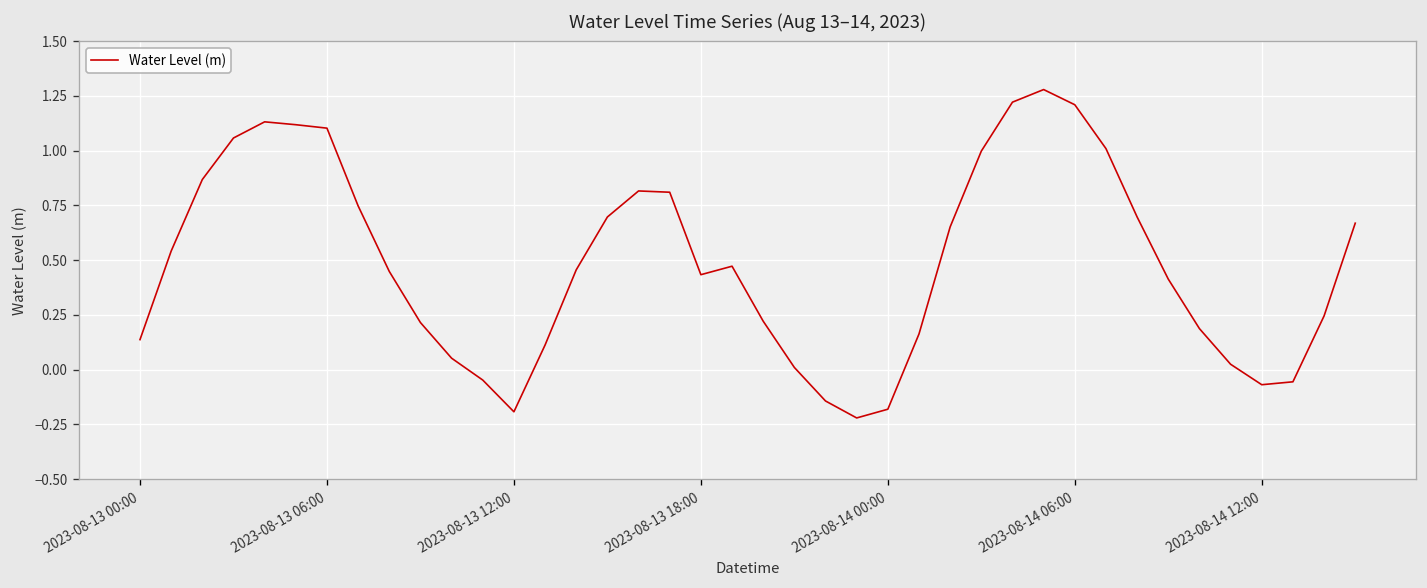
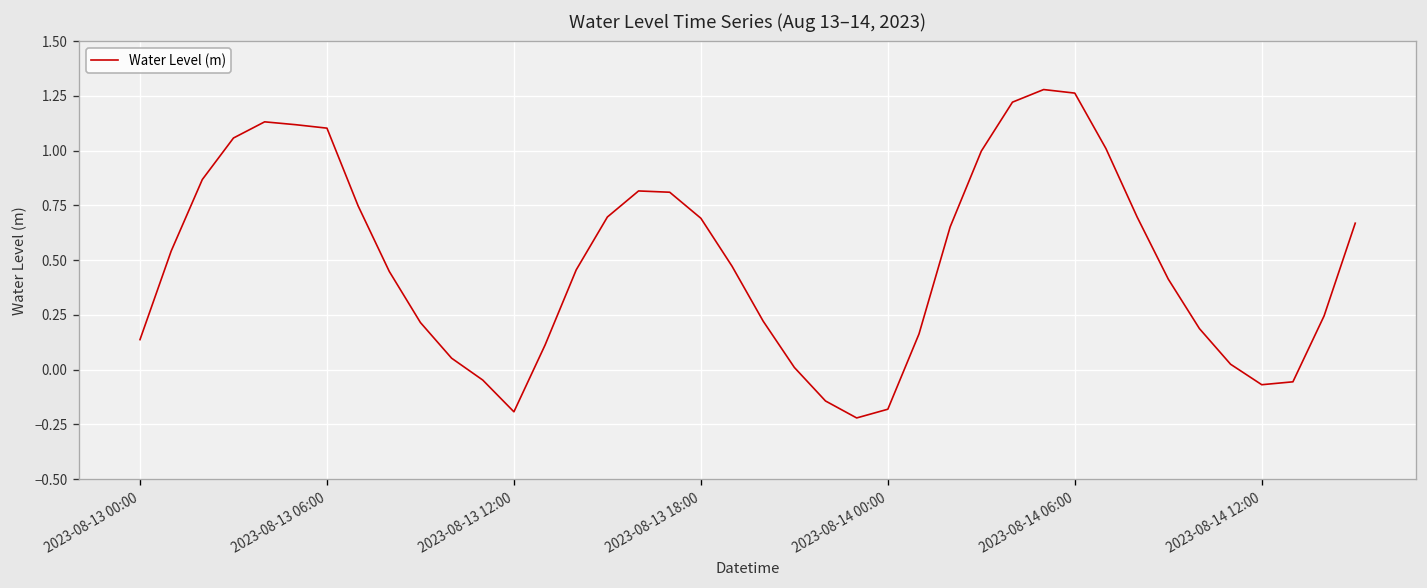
  {
    "2023-08-13 00:00": 0.14,
    "2023-08-13 06:00": 1.10,
    "2023-08-13 12:00": -0.19,
-   "2023-08-13 18:00": 0.43,
+   "2023-08-13 18:00": 0.69,
    "2023-08-14 00:00": -0.18,
-   "2023-08-14 06:00": 1.21,
+   "2023-08-14 06:00": 1.26,
    "2023-08-14 12:00": -0.07
  }
